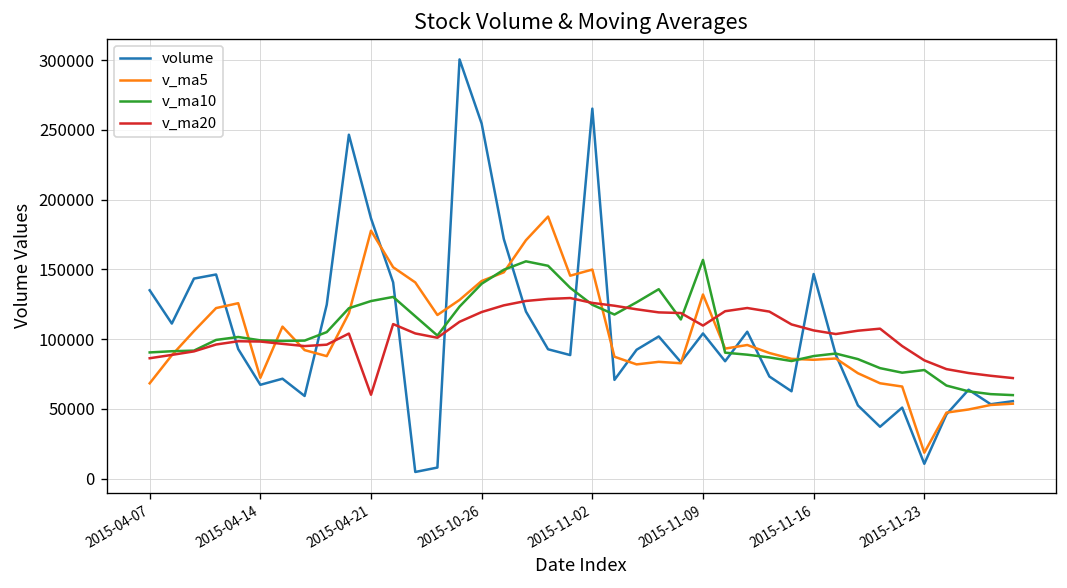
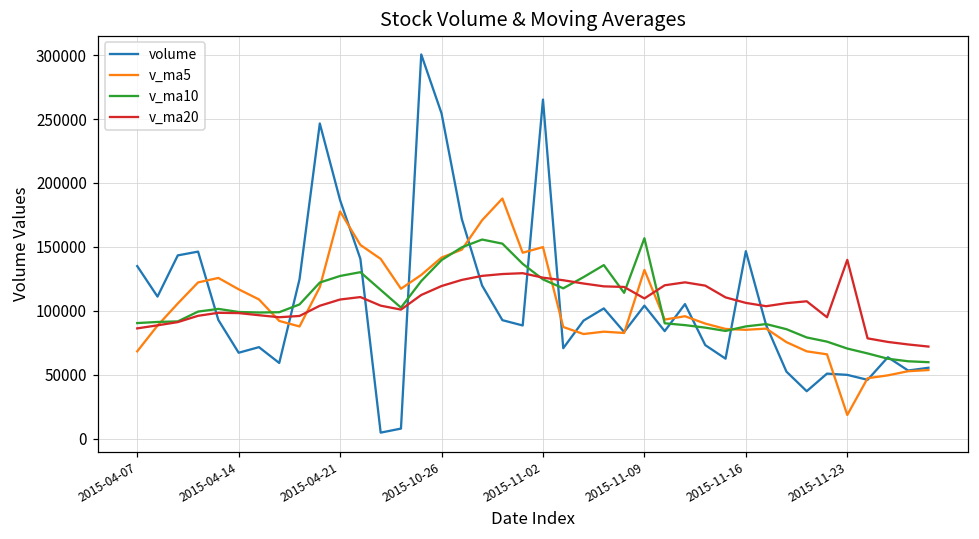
  {
    "volume": {
      "2015-04-07": 135000,
      "2015-04-14": 67000,
      "2015-04-21": 187000,
      "2015-10-26": 254000,
      "2015-11-02": 265000,
      "2015-11-09": 104000,
      "2015-11-16": 147000,
-     "2015-11-23": 11000
+     "2015-11-23": 50000
    },
    "v_ma5": {
      "2015-04-07": 68000,
-     "2015-04-14": 72000,
+     "2015-04-14": 117000,
      "2015-04-21": 178000,
      "2015-11-02": 150000,
      "2015-11-09": 132000,
      "2015-11-16": 85000,
      "2015-11-23": 19000
    },
    "v_ma10": {
      "2015-04-07": 90000,
      "2015-04-21": 127000,
      "2015-11-09": 157000,
      "2015-11-16": 88000,
-     "2015-11-23": 78000
+     "2015-11-23": 70000
    },
    "v_ma20": {
      "2015-04-07": 86000,
-     "2015-04-21": 60000,
+     "2015-04-21": 109000,
      "2015-10-26": 119000,
      "2015-11-09": 110000,
      "2015-11-16": 106000,
-     "2015-11-23": 85000
+     "2015-11-23": 140000
    }
  }
